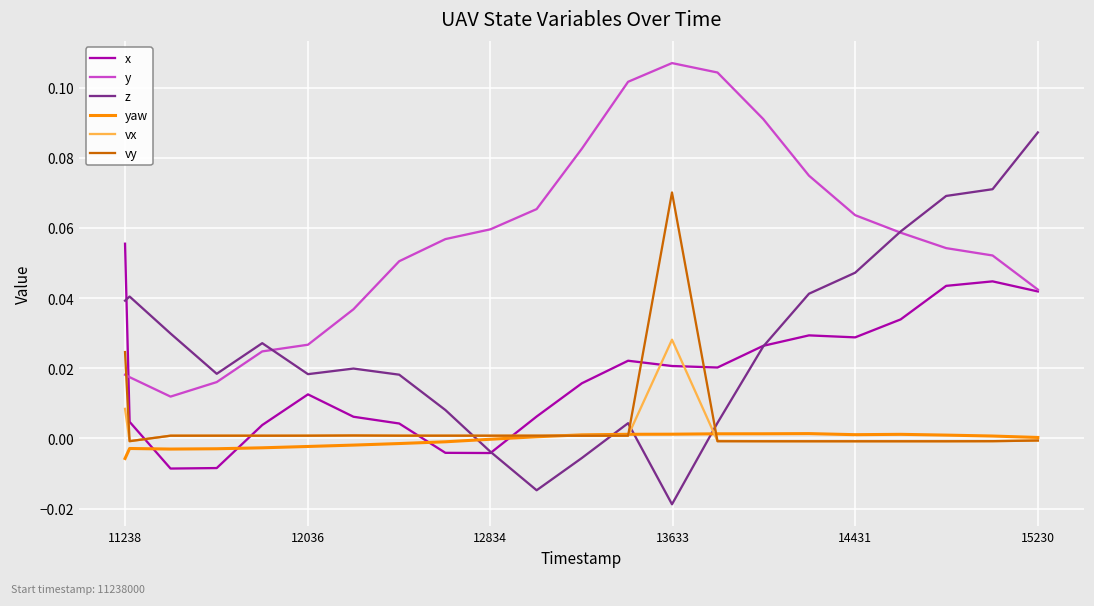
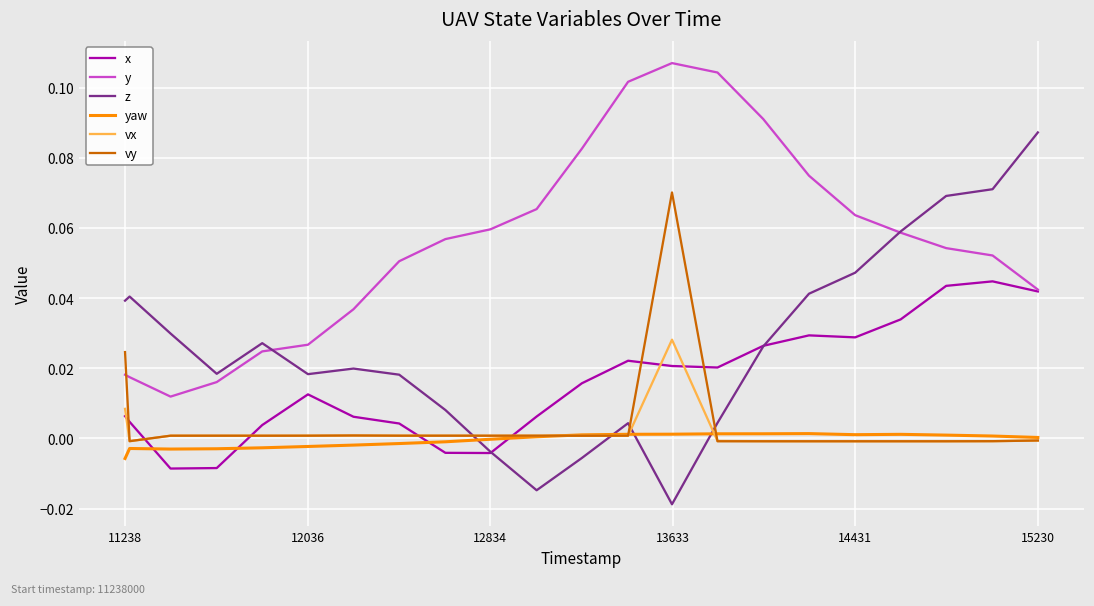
  {
    "x": {
-     "11238": 0.056
+     "11238": 0.006
    },
    "y": {
      "11238": 0.018
    },
    "z": {
      "11238": 0.039,
      "15230": 0.087
    },
    "yaw": {
      "11238": -0.006,
      "15230": 0.000
    },
    "vx": {
      "11238": 0.008
    },
    "vy": {
      "11238": 0.025
    }
  }
